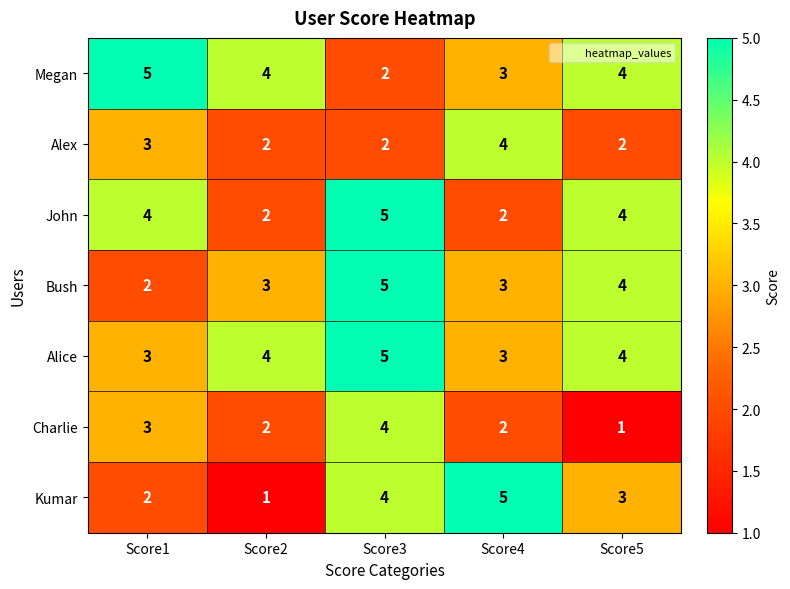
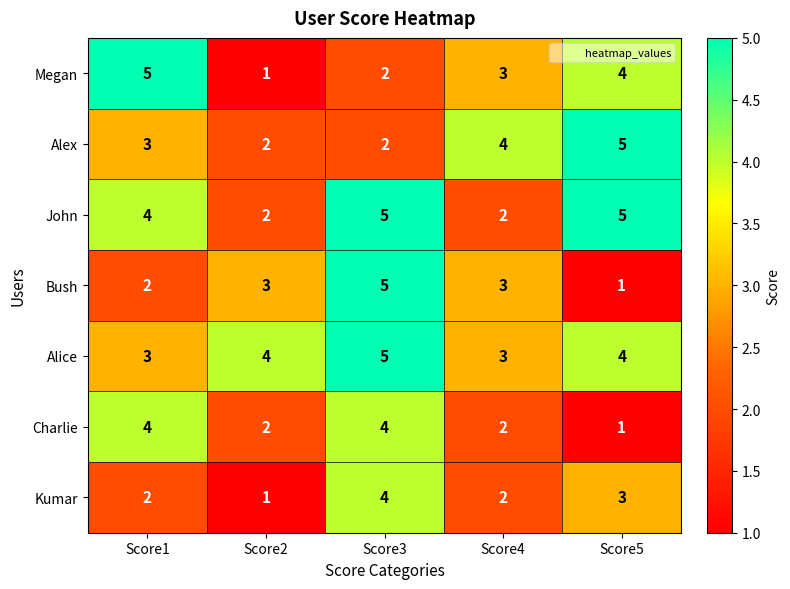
  {
    "Megan": {
      "Score1": 5,
-     "Score2": 4,
+     "Score2": 1,
      "Score3": 2,
      "Score4": 3,
      "Score5": 4
    },
    "Alex": {
      "Score1": 3,
      "Score2": 2,
      "Score3": 2,
      "Score4": 4,
-     "Score5": 2
+     "Score5": 5
    },
    "John": {
      "Score1": 4,
      "Score2": 2,
      "Score3": 5,
      "Score4": 2,
-     "Score5": 4
+     "Score5": 5
    },
    "Bush": {
      "Score1": 2,
      "Score2": 3,
      "Score3": 5,
      "Score4": 3,
-     "Score5": 4
+     "Score5": 1
    },
    "Alice": {
      "Score1": 3,
      "Score2": 4,
      "Score3": 5,
      "Score4": 3,
      "Score5": 4
    },
    "Charlie": {
-     "Score1": 3,
+     "Score1": 4,
      "Score2": 2,
      "Score3": 4,
      "Score4": 2,
      "Score5": 1
    },
    "Kumar": {
      "Score1": 2,
      "Score2": 1,
      "Score3": 4,
-     "Score4": 5,
+     "Score4": 2,
      "Score5": 3
    }
  }
